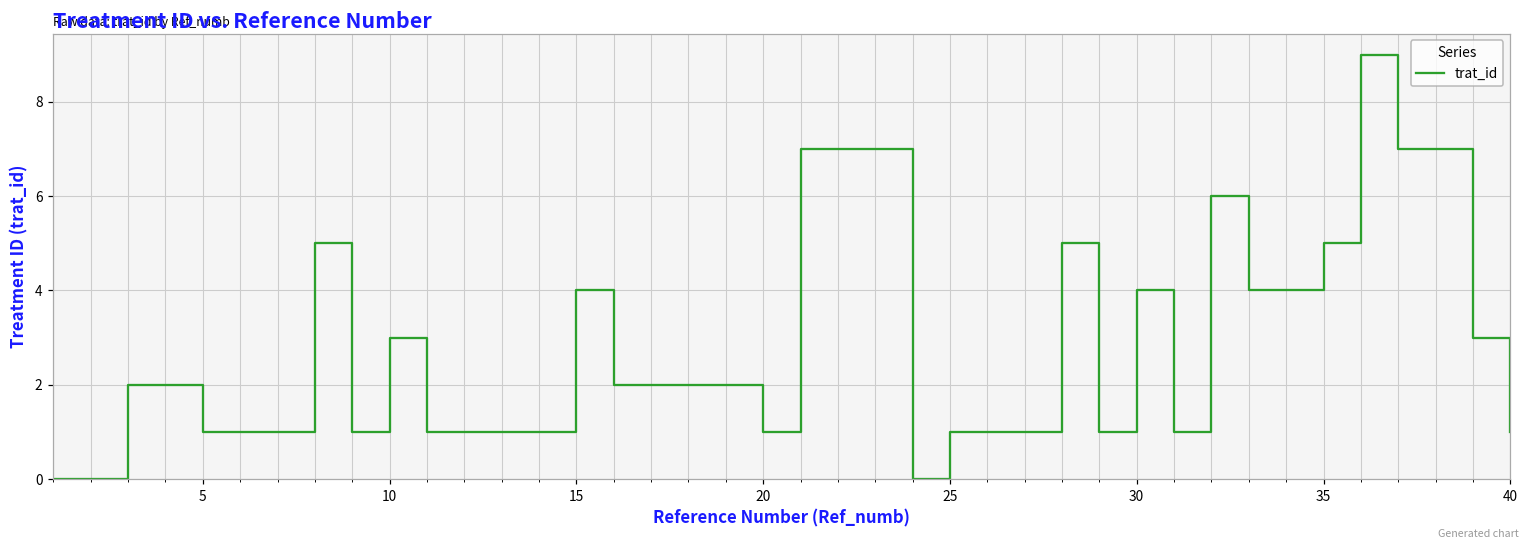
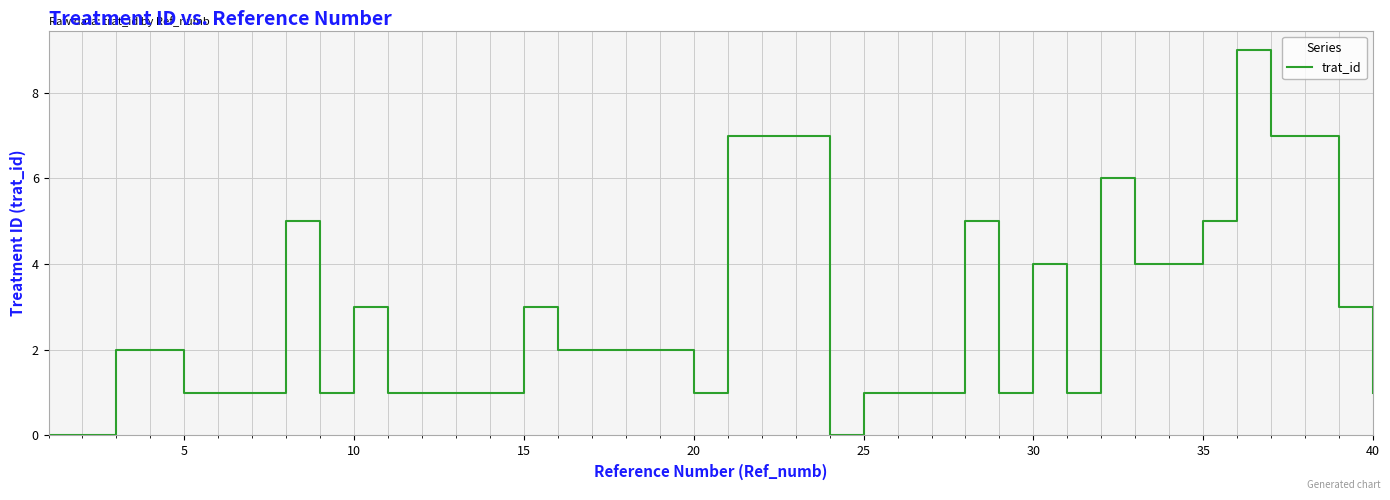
  {
    "5": 1,
    "10": 3,
-   "15": 4,
+   "15": 3,
    "20": 1,
    "25": 1,
    "30": 4,
    "35": 5,
    "40": 1
  }
